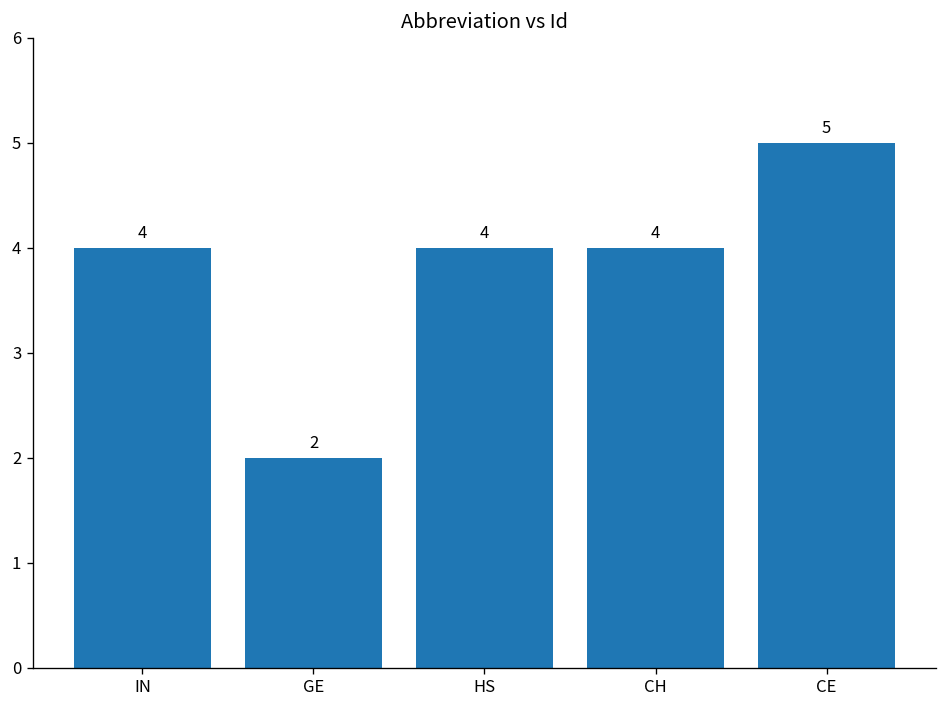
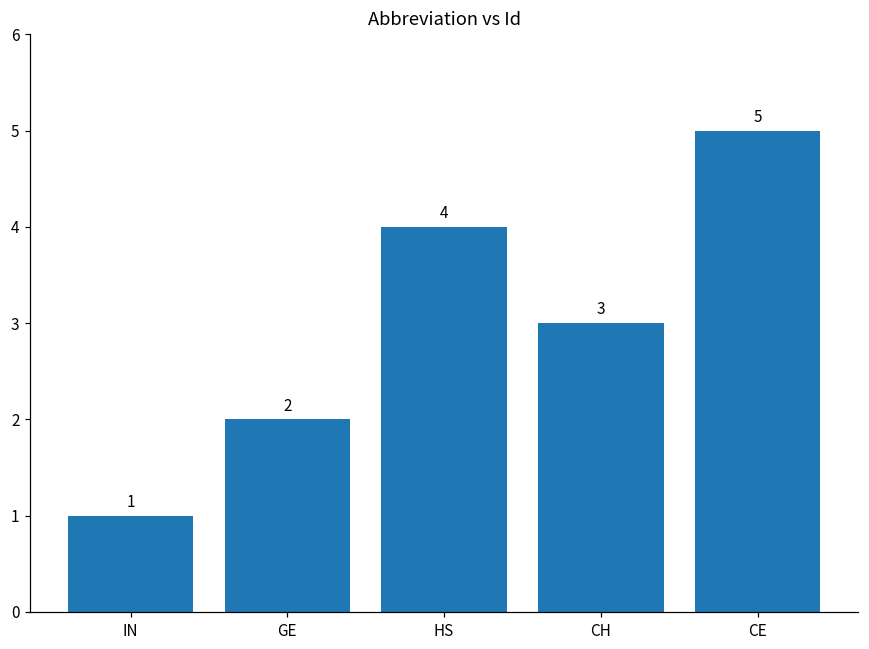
  {
-   "IN": 4,
+   "IN": 1,
    "GE": 2,
    "HS": 4,
-   "CH": 4,
+   "CH": 3,
    "CE": 5
  }
